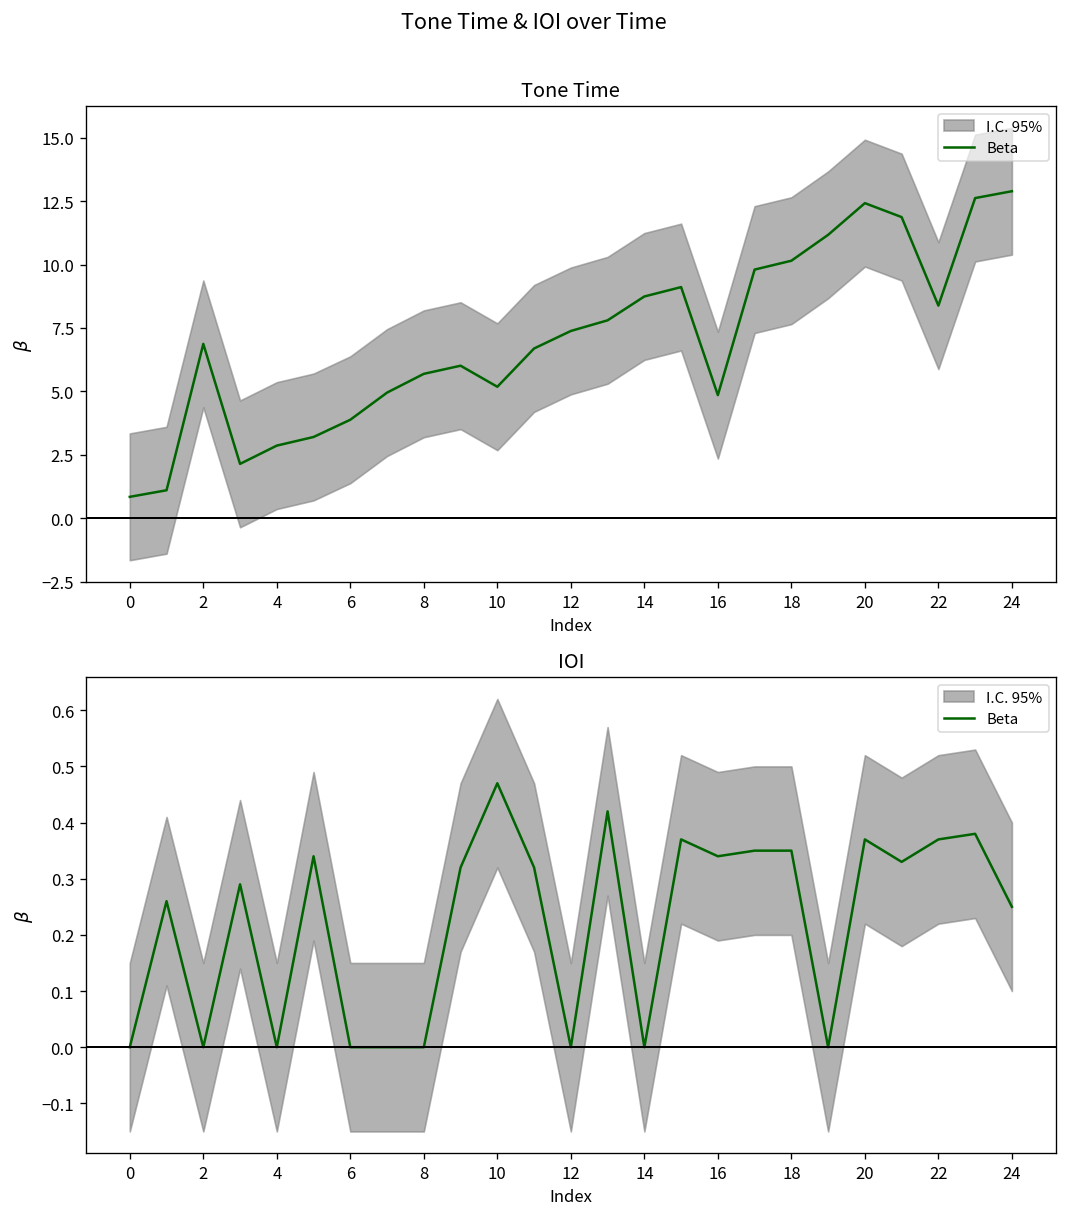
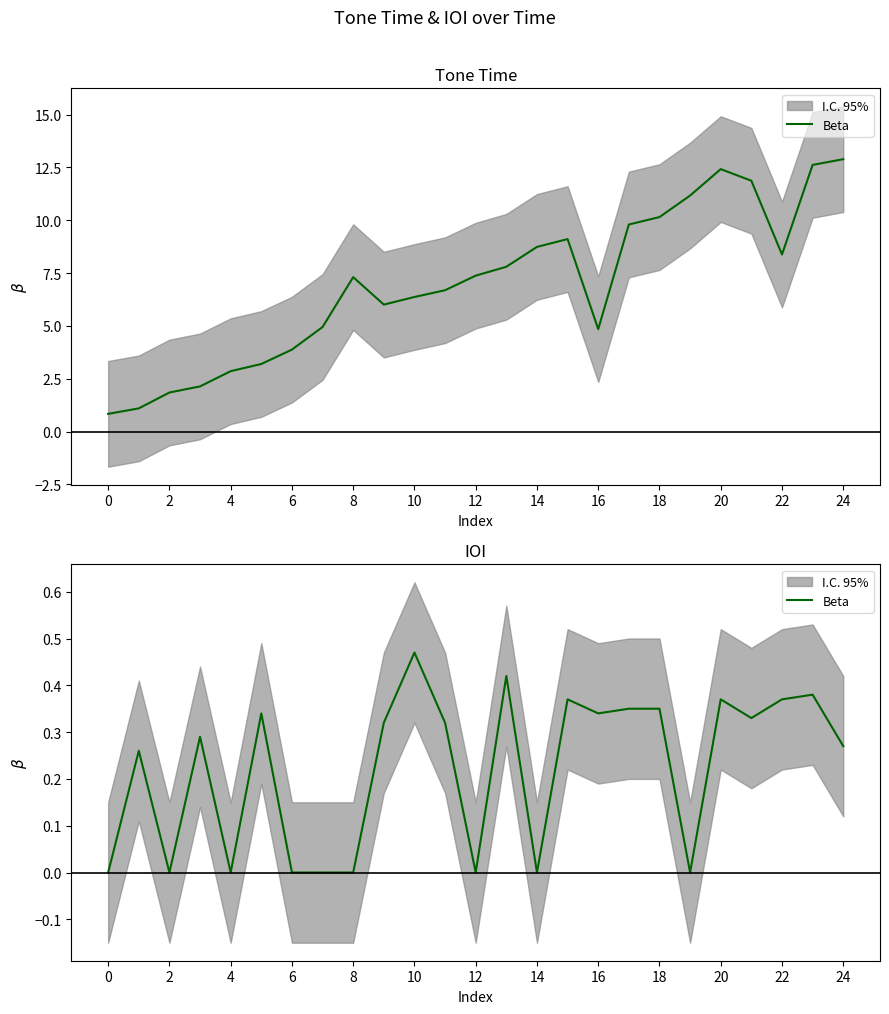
  {
    "Tone Time": {
      "Beta": {
        "0": 0.8,
-       "2": 6.9,
+       "2": 1.9,
        "4": 2.9,
        "6": 3.9,
-       "8": 5.7,
-       "10": 5.2,
+       "8": 7.3,
+       "10": 6.4,
        "12": 7.4,
        "14": 8.7,
        "16": 4.9,
        "18": 10.2,
        "20": 12.4,
        "22": 8.4,
        "24": 12.9
      }
    },
    "IOI": {
      "Beta": {
        "0": 0.00,
        "2": 0.00,
        "4": 0.00,
        "6": 0.00,
        "8": 0.00,
        "10": 0.47,
        "12": 0.00,
        "14": 0.00,
        "16": 0.34,
        "18": 0.35,
        "20": 0.37,
        "22": 0.37,
-       "24": 0.25
+       "24": 0.27
      }
    }
  }
